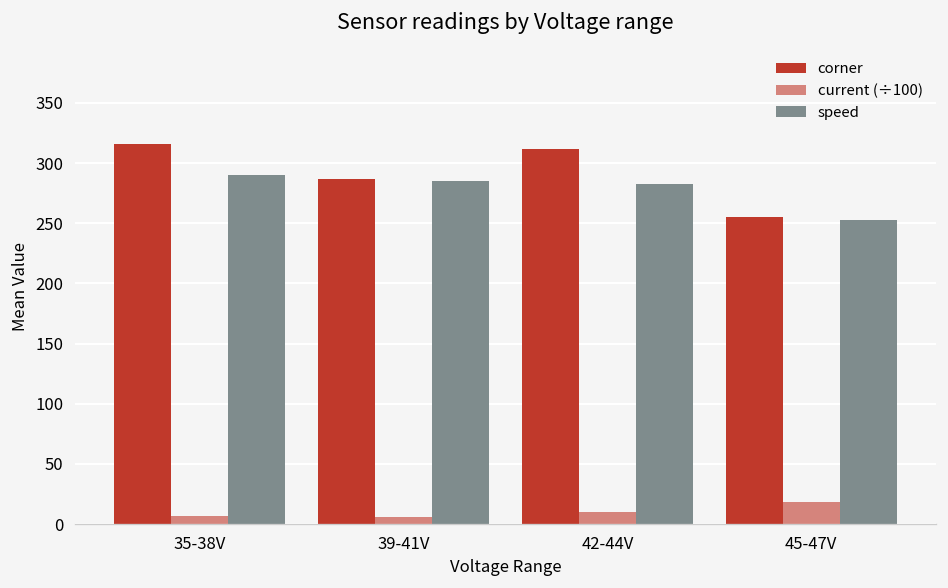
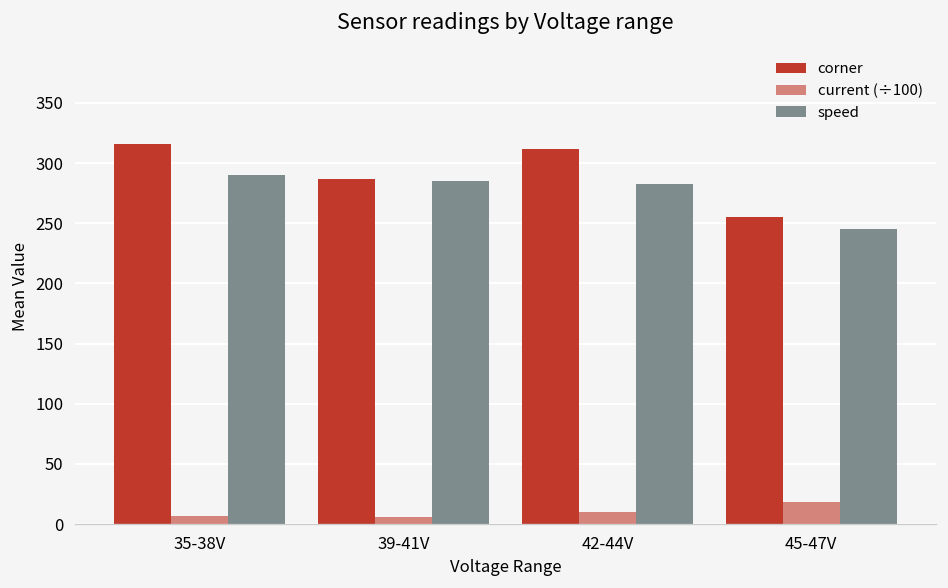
  {
    "speed": {
      "35-38V": 290,
      "39-41V": 285,
      "42-44V": 283,
-     "45-47V": 253
+     "45-47V": 245
    }
  }
